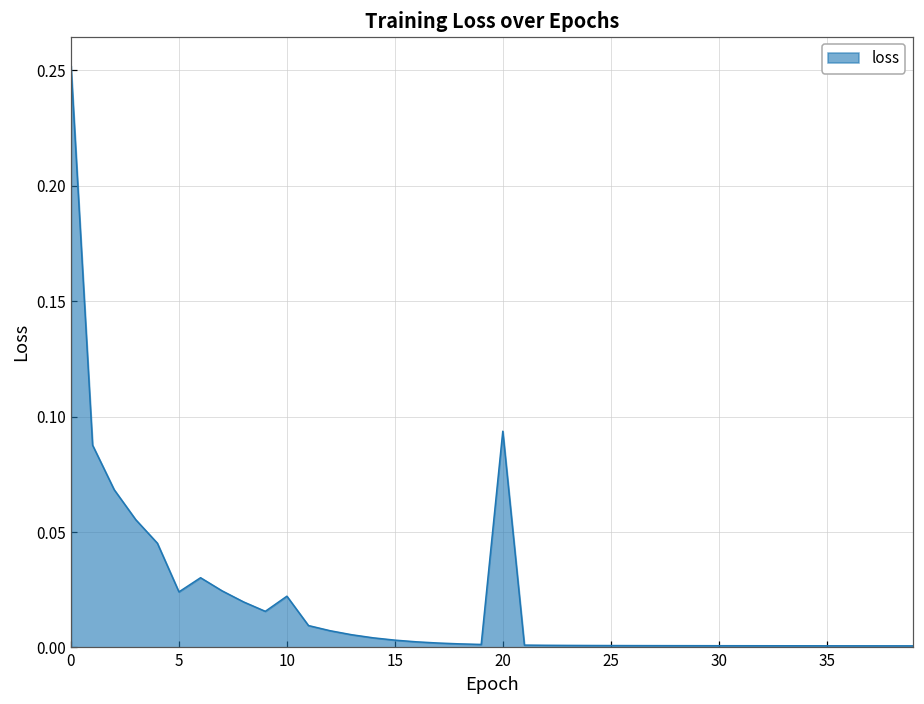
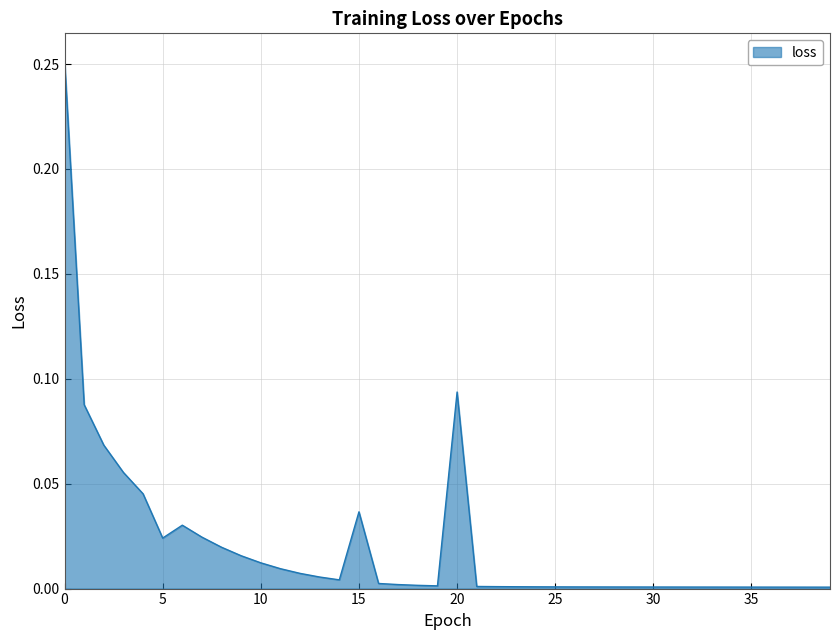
  {
    "0": 0.252,
    "5": 0.024,
-   "10": 0.022,
-   "15": 0.003,
+   "10": 0.012,
+   "15": 0.037,
    "20": 0.094,
    "25": 0.001,
    "30": 0.001,
    "35": 0.001
  }
